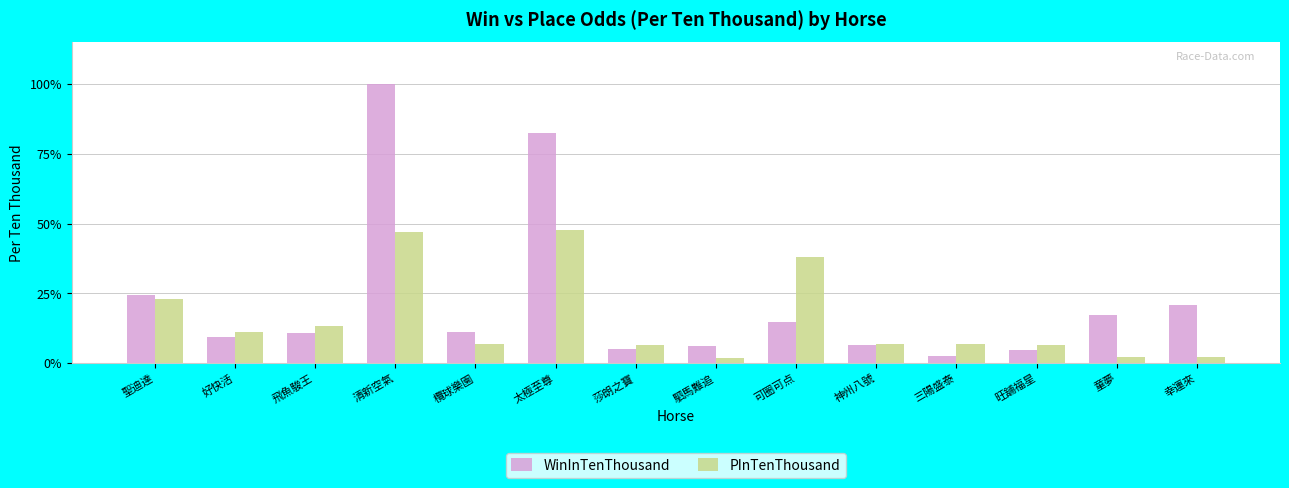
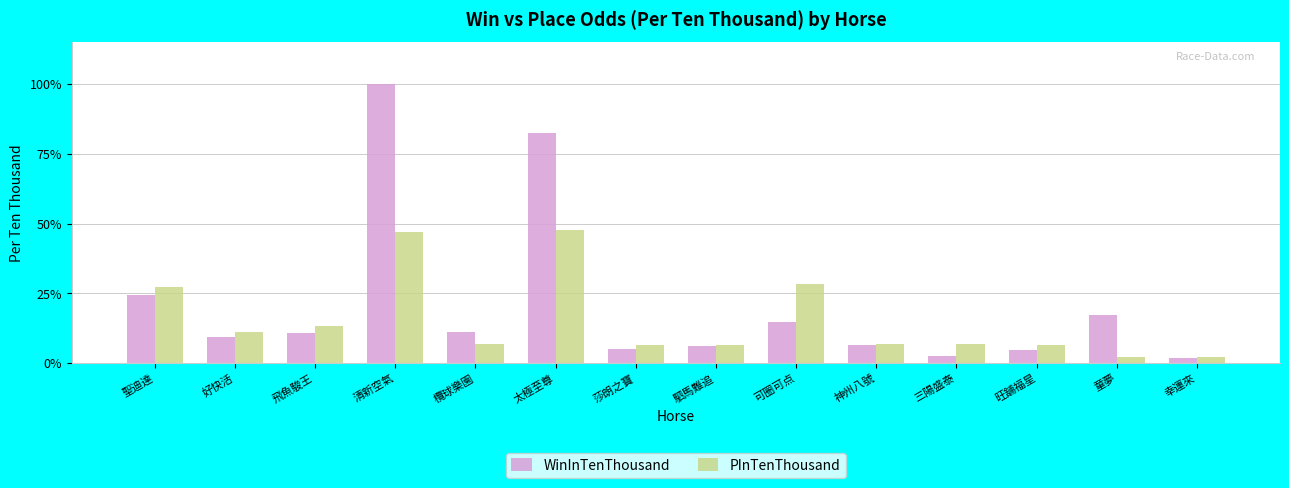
  {
    "WinInTenThousand": {
      "聖迪達": "24%",
      "好快活": "9%",
      "飛魚駿王": "11%",
      "清新空氣": "100%",
      "欖球樂園": "11%",
      "太極至尊": "82%",
      "莎朗之寶": "5%",
      "駟馬難追": "6%",
      "可圈可点": "15%",
      "神州八號": "7%",
      "三陽盛泰": "2%",
      "旺舖福星": "5%",
      "童夢": "17%",
-     "幸運來": "21%"
+     "幸運來": "2%"
    },
    "PInTenThousand": {
-     "聖迪達": "23%",
+     "聖迪達": "27%",
      "好快活": "11%",
      "飛魚駿王": "13%",
      "清新空氣": "47%",
      "欖球樂園": "7%",
      "太極至尊": "48%",
      "莎朗之寶": "7%",
-     "駟馬難追": "2%",
-     "可圈可点": "38%",
+     "駟馬難追": "7%",
+     "可圈可点": "28%",
      "神州八號": "7%",
      "三陽盛泰": "7%",
      "旺舖福星": "7%",
      "童夢": "2%",
      "幸運來": "2%"
    }
  }
